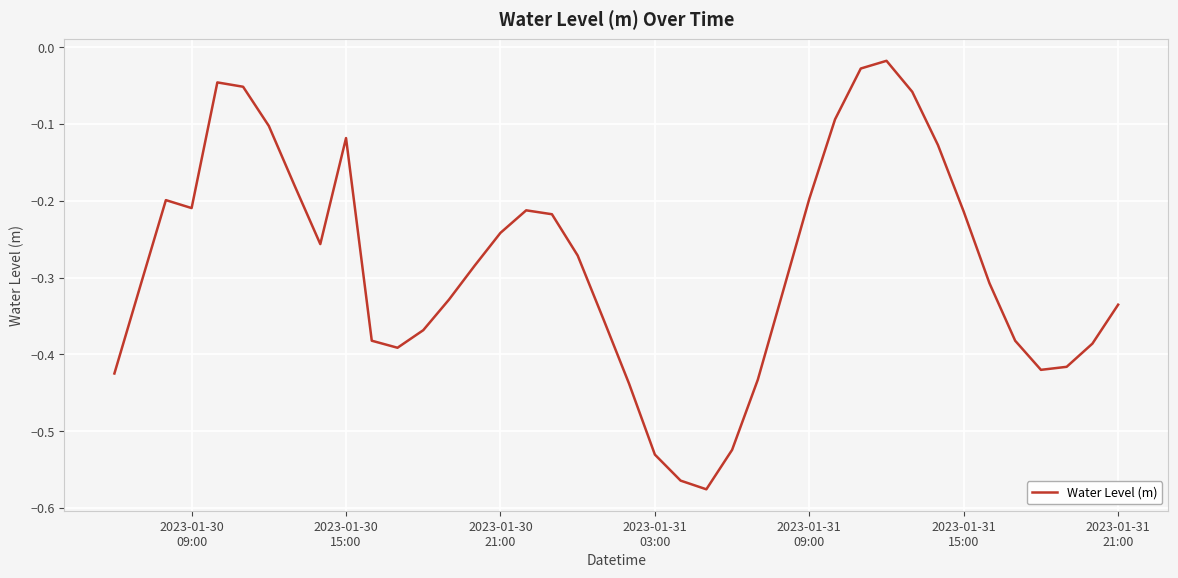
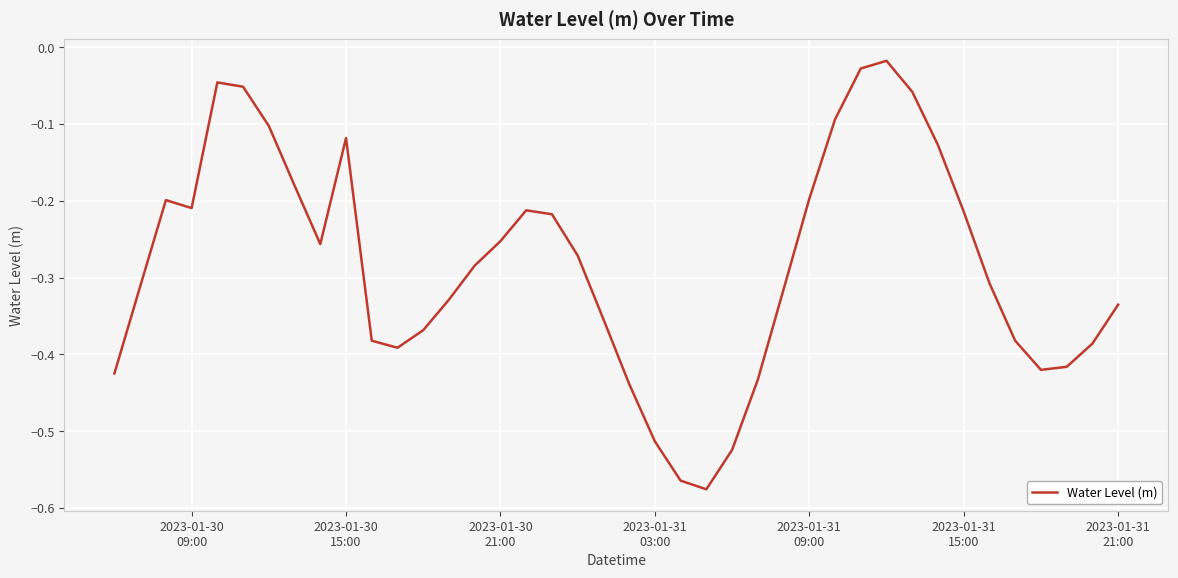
  {
    "2023-01-30 09:00": -0.21,
    "2023-01-30 15:00": -0.12,
-   "2023-01-30 21:00": -0.24,
-   "2023-01-31 03:00": -0.53,
+   "2023-01-30 21:00": -0.25,
+   "2023-01-31 03:00": -0.51,
    "2023-01-31 09:00": -0.20,
    "2023-01-31 15:00": -0.21,
    "2023-01-31 21:00": -0.34
  }
